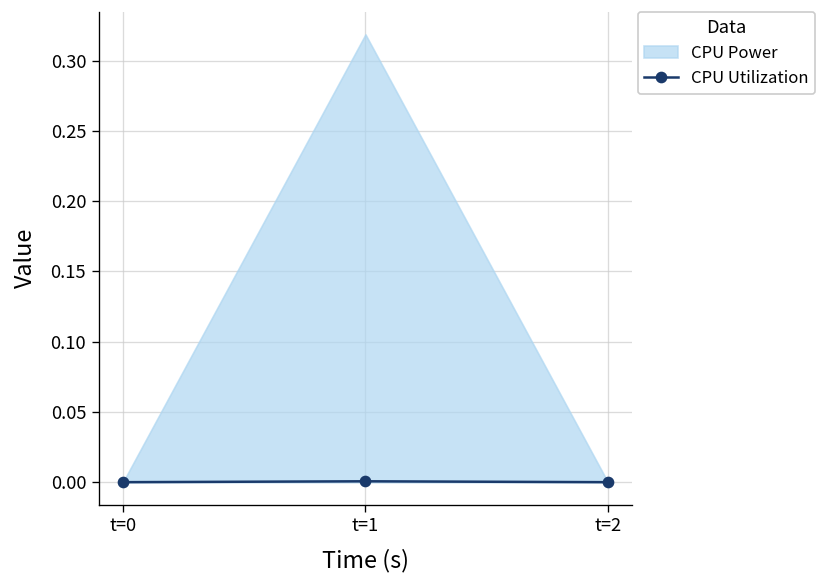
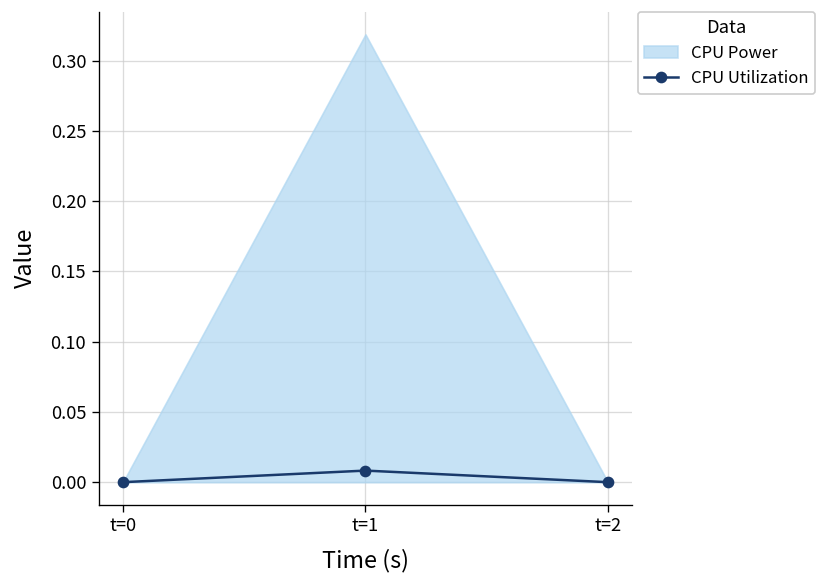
  {
    "CPU Utilization": {
-     "t=1": 0.001
+     "t=1": 0.008
    },
    "CPU Power": {
      "t=1": 0.319
    }
  }
